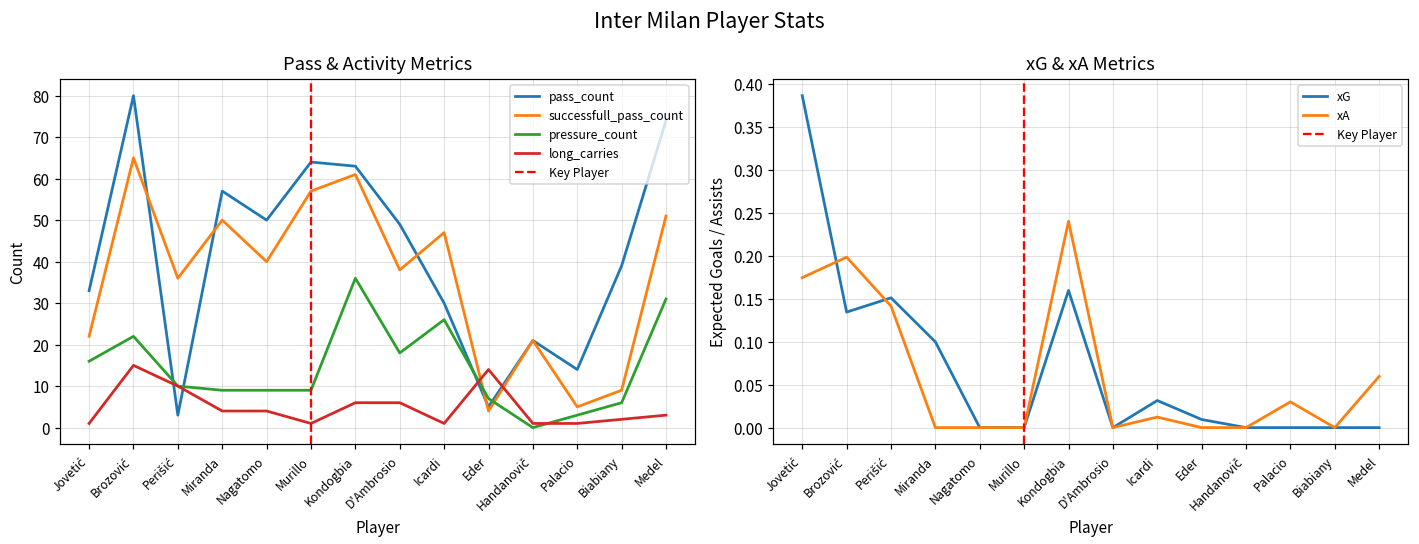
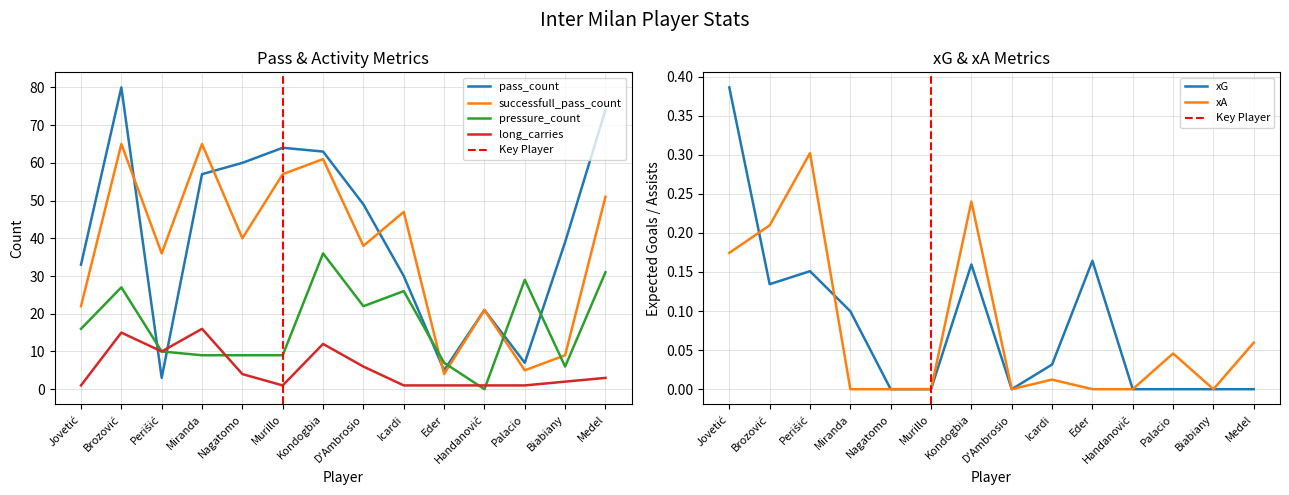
  {
    "Pass & Activity Metrics": {
      "pass_count": {
        "Jovetić": 33,
        "Brozović": 80,
        "Perišić": 3,
        "Miranda": 57,
-       "Nagatomo": 50,
+       "Nagatomo": 60,
        "Murillo": 64,
        "Kondogbia": 63,
        "D'Ambrosio": 49,
        "Icardi": 30,
        "Eder": 5,
-       "Palacio": 14,
+       "Palacio": 7,
        "Biabiany": 39
      },
      "successfull_pass_count": {
        "Jovetić": 22,
        "Brozović": 65,
        "Perišić": 36,
-       "Miranda": 50,
+       "Miranda": 65,
        "Nagatomo": 40,
        "Murillo": 57,
        "Kondogbia": 61,
        "D'Ambrosio": 38,
        "Icardi": 47,
        "Eder": 4,
        "Palacio": 5,
        "Biabiany": 9,
        "Medel": 51
      },
      "pressure_count": {
        "Jovetić": 16,
-       "Brozović": 22,
+       "Brozović": 27,
        "Miranda": 9,
        "Nagatomo": 9,
        "Murillo": 9,
        "Kondogbia": 36,
-       "D'Ambrosio": 18,
+       "D'Ambrosio": 22,
        "Icardi": 26,
        "Eder": 7,
        "Handanovič": 0,
-       "Palacio": 3,
+       "Palacio": 29,
        "Biabiany": 6,
        "Medel": 31
      },
      "long_carries": {
        "Jovetić": 1,
        "Brozović": 15,
-       "Miranda": 4,
+       "Miranda": 16,
        "Nagatomo": 4,
        "Murillo": 1,
-       "Kondogbia": 6,
+       "Kondogbia": 12,
        "D'Ambrosio": 6,
        "Icardi": 1,
-       "Eder": 14,
+       "Eder": 1,
        "Handanovič": 1,
        "Palacio": 1,
        "Biabiany": 2,
        "Medel": 3
      }
    },
    "xG & xA Metrics": {
      "xG": {
        "Jovetić": 0.39,
        "Brozović": 0.13,
        "Perišić": 0.15,
        "Miranda": 0.10,
        "Kondogbia": 0.16,
        "Icardi": 0.03,
-       "Eder": 0.01,
+       "Eder": 0.16,
        "Palacio": 0.00,
        "Medel": 0.00
      },
      "xA": {
        "Jovetić": 0.17,
-       "Brozović": 0.20,
-       "Perišić": 0.14,
+       "Brozović": 0.21,
+       "Perišić": 0.30,
        "Miranda": 0.00,
        "Kondogbia": 0.24,
        "Icardi": 0.01,
        "Eder": 0.00,
-       "Palacio": 0.03,
+       "Palacio": 0.05,
        "Medel": 0.06
      }
    }
  }
